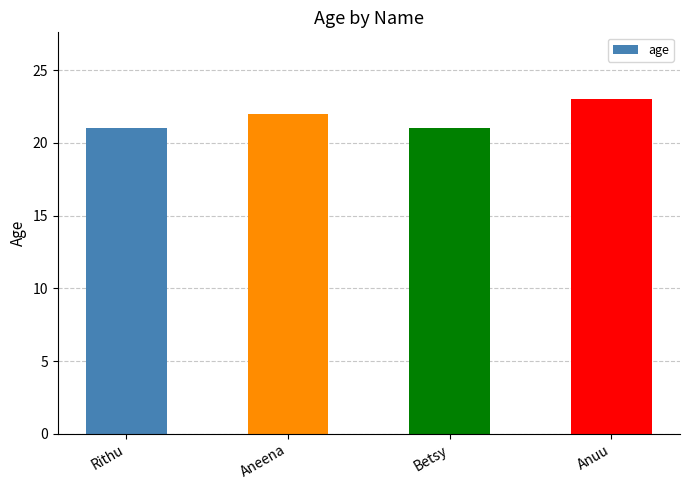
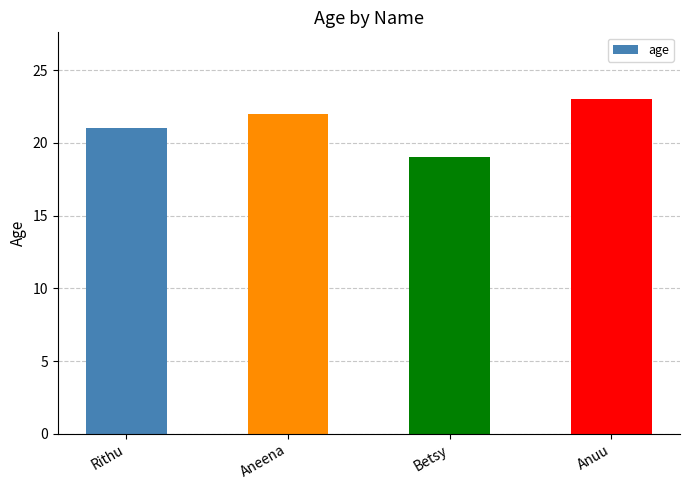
  {
    "Rithu": 21,
    "Aneena": 22,
-   "Betsy": 21,
+   "Betsy": 19,
    "Anuu": 23
  }
